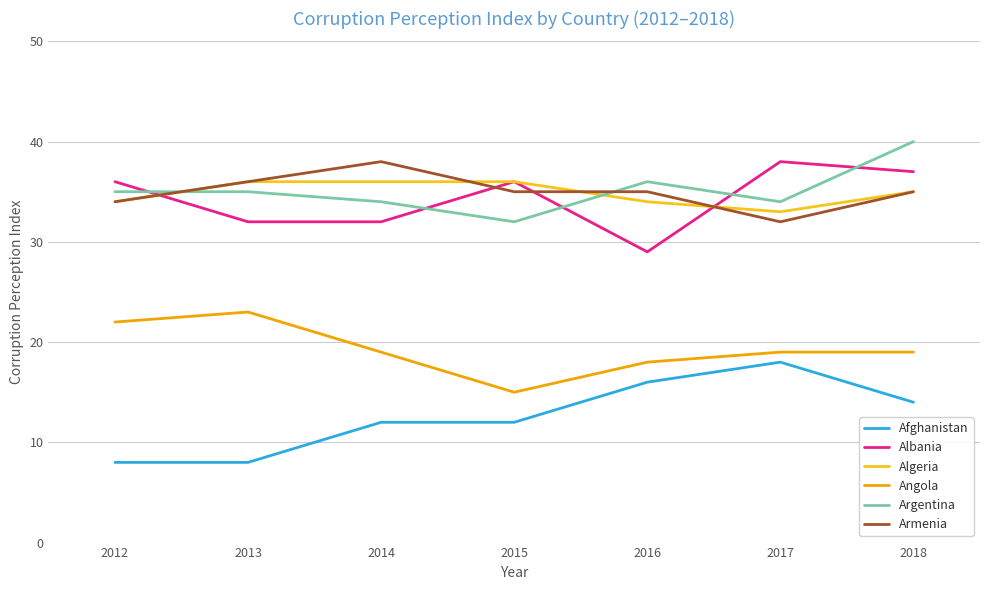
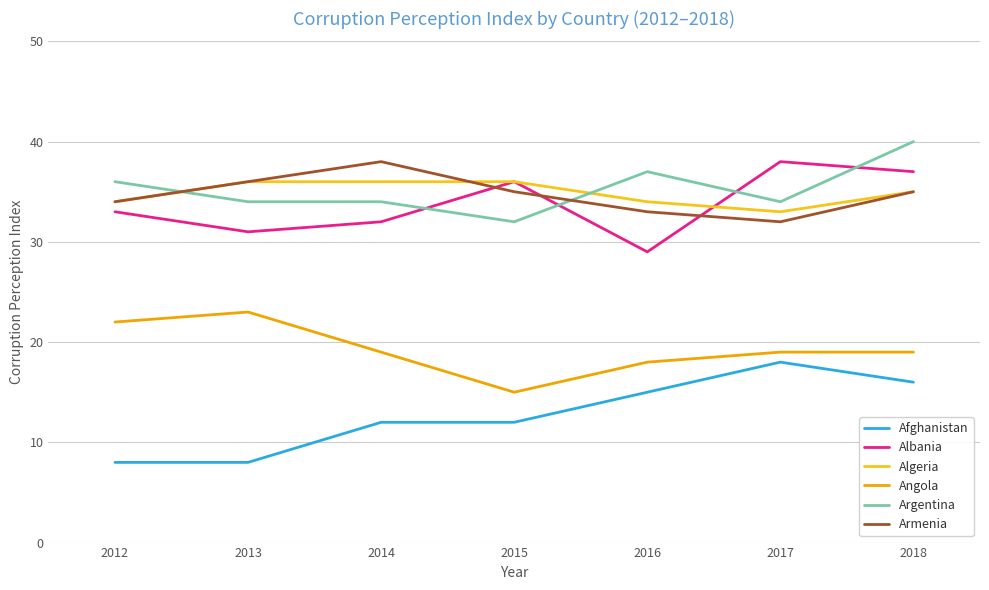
  {
    "Afghanistan": {
      "2012": 8,
      "2013": 8,
      "2014": 12,
      "2015": 12,
-     "2016": 16,
+     "2016": 15,
      "2017": 18,
-     "2018": 14
+     "2018": 16
    },
    "Albania": {
-     "2012": 36,
-     "2013": 32,
+     "2012": 33,
+     "2013": 31,
      "2014": 32,
      "2016": 29,
      "2017": 38,
      "2018": 37
    },
    "Argentina": {
-     "2012": 35,
-     "2013": 35,
+     "2012": 36,
+     "2013": 34,
      "2014": 34,
      "2015": 32,
-     "2016": 36,
+     "2016": 37,
      "2017": 34,
      "2018": 40
    },
    "Armenia": {
      "2014": 38,
      "2015": 35,
-     "2016": 35,
+     "2016": 33,
      "2017": 32
    }
  }
